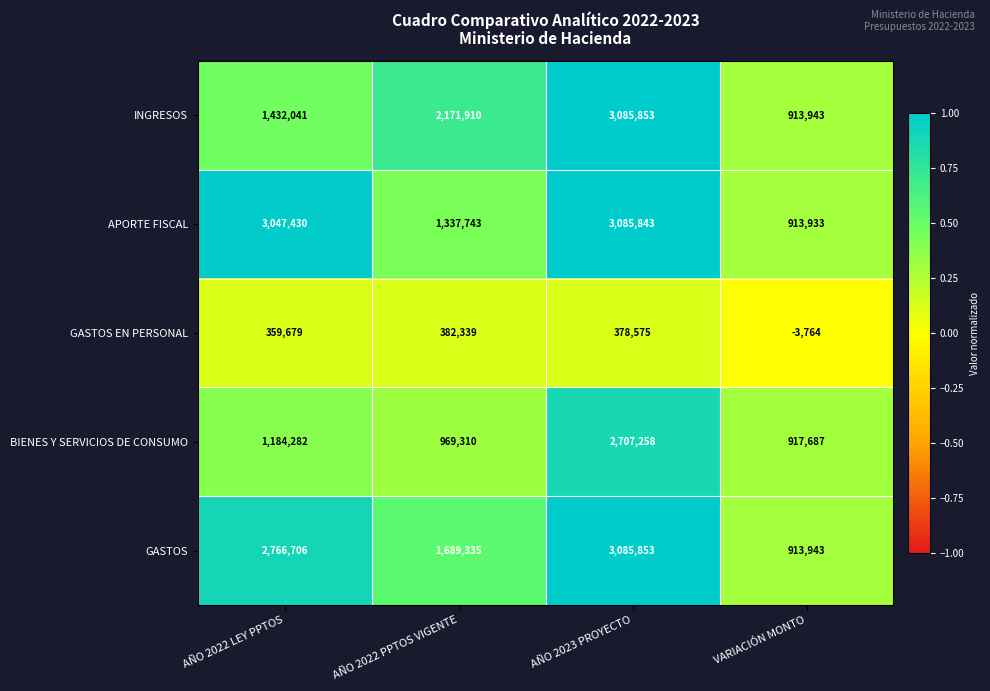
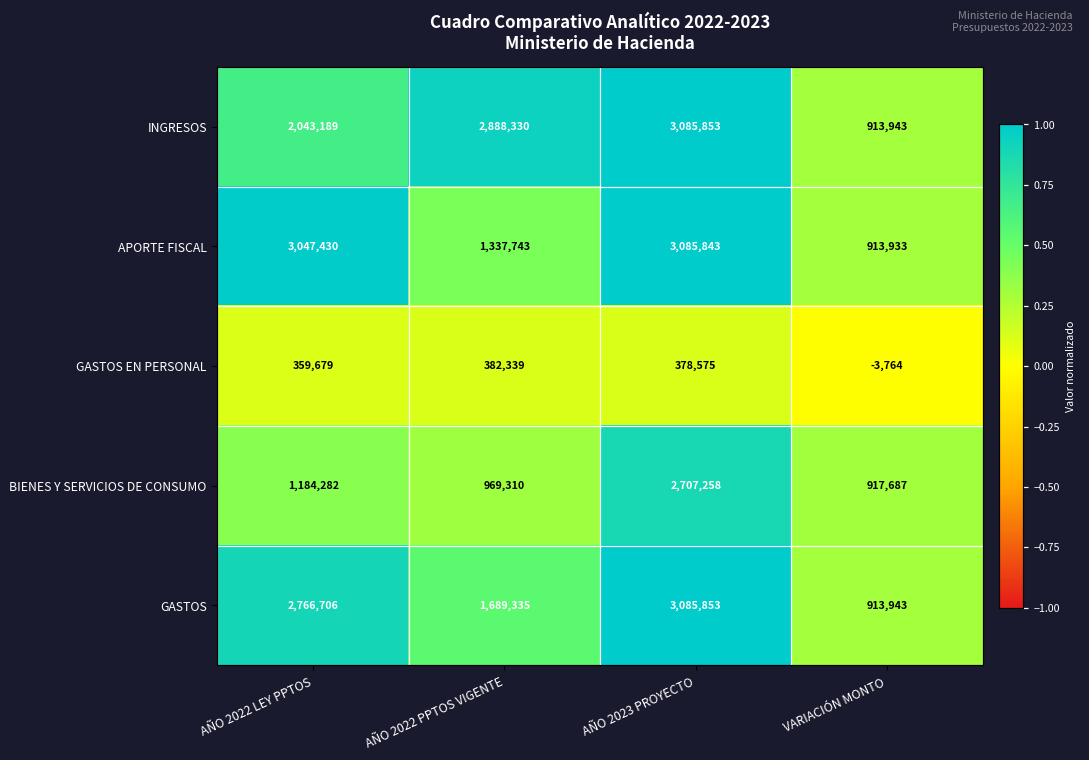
  {
    "INGRESOS": {
-     "AÑO 2022 LEY PPTOS": "1,432,041",
-     "AÑO 2022 PPTOS VIGENTE": "2,171,910",
+     "AÑO 2022 LEY PPTOS": "2,043,189",
+     "AÑO 2022 PPTOS VIGENTE": "2,888,330",
      "AÑO 2023 PROYECTO": "3,085,853",
      "VARIACIÓN MONTO": "913,943"
    },
    "APORTE FISCAL": {
      "AÑO 2022 LEY PPTOS": "3,047,430",
      "AÑO 2022 PPTOS VIGENTE": "1,337,743",
      "AÑO 2023 PROYECTO": "3,085,843",
      "VARIACIÓN MONTO": "913,933"
    },
    "GASTOS EN PERSONAL": {
      "AÑO 2022 LEY PPTOS": "359,679",
      "AÑO 2022 PPTOS VIGENTE": "382,339",
      "AÑO 2023 PROYECTO": "378,575",
      "VARIACIÓN MONTO": "-3,764"
    },
    "BIENES Y SERVICIOS DE CONSUMO": {
      "AÑO 2022 LEY PPTOS": "1,184,282",
      "AÑO 2022 PPTOS VIGENTE": "969,310",
      "AÑO 2023 PROYECTO": "2,707,258",
      "VARIACIÓN MONTO": "917,687"
    },
    "GASTOS": {
      "AÑO 2022 LEY PPTOS": "2,766,706",
      "AÑO 2022 PPTOS VIGENTE": "1,689,335",
      "AÑO 2023 PROYECTO": "3,085,853",
      "VARIACIÓN MONTO": "913,943"
    }
  }
